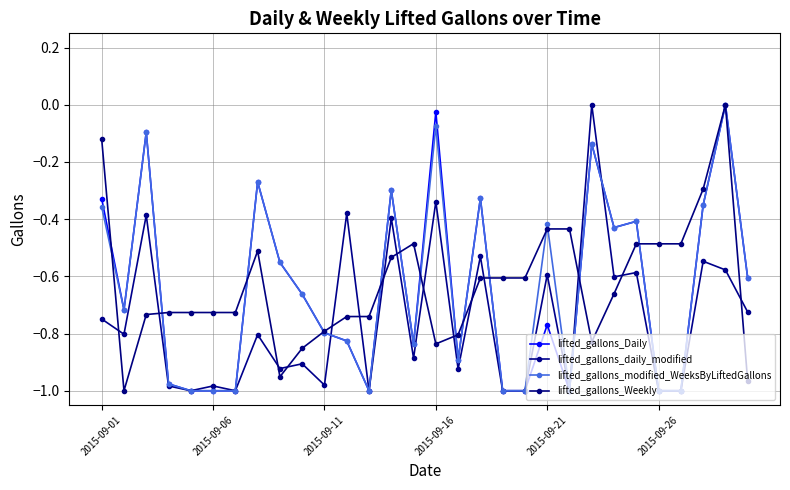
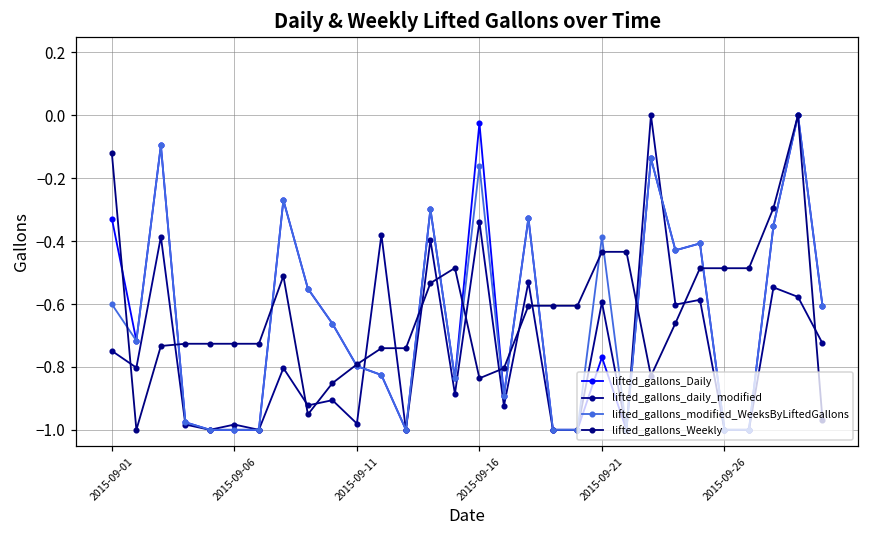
  {
    "lifted_gallons_Daily": {
      "2015-09-01": -0.33,
      "2015-09-16": -0.02,
      "2015-09-21": -0.77
    },
    "lifted_gallons_modified_WeeksByLiftedGallons": {
-     "2015-09-01": -0.36,
-     "2015-09-16": -0.08,
-     "2015-09-21": -0.42
+     "2015-09-01": -0.60,
+     "2015-09-16": -0.16,
+     "2015-09-21": -0.39
    }
  }
